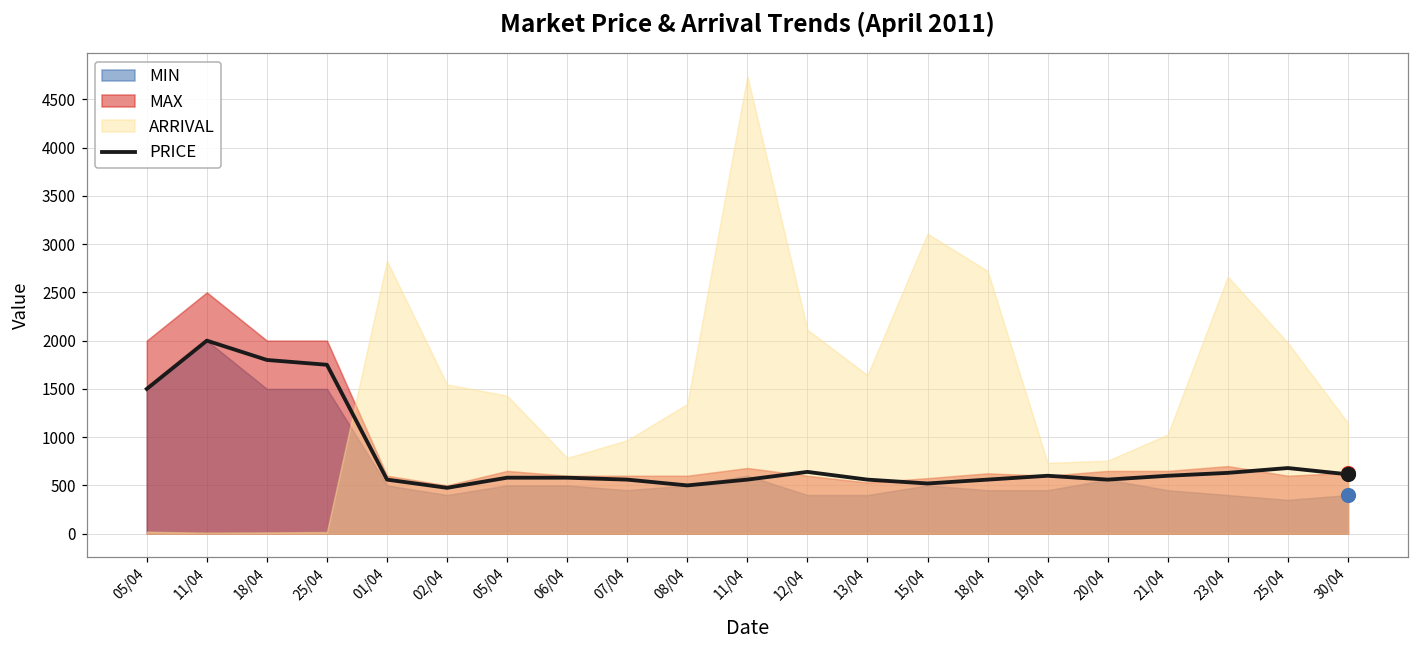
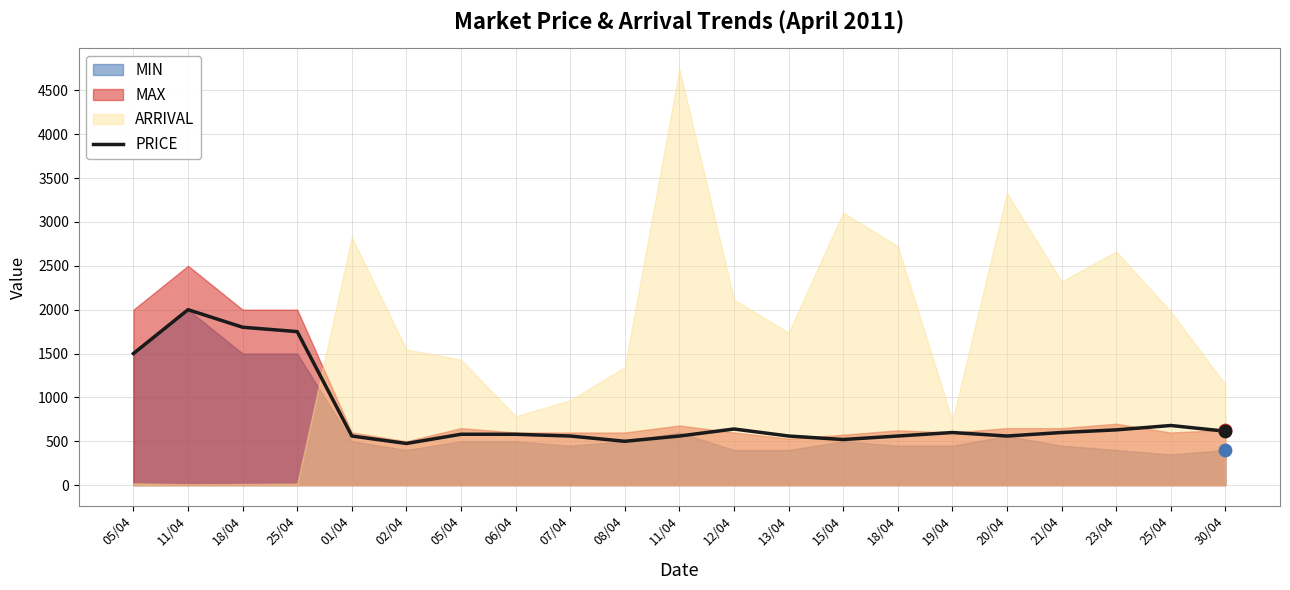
  {
    "ARRIVAL": {
      "01/04": 2800,
      "02/04": 1500,
      "06/04": 800,
      "07/04": 1000,
      "08/04": 1300,
      "12/04": 2100,
-     "13/04": 1600,
+     "13/04": 1700,
      "15/04": 3100,
      "19/04": 700,
-     "20/04": 800,
-     "21/04": 1000,
+     "20/04": 3300,
+     "21/04": 2300,
      "23/04": 2700,
      "30/04": 1100
    }
  }
